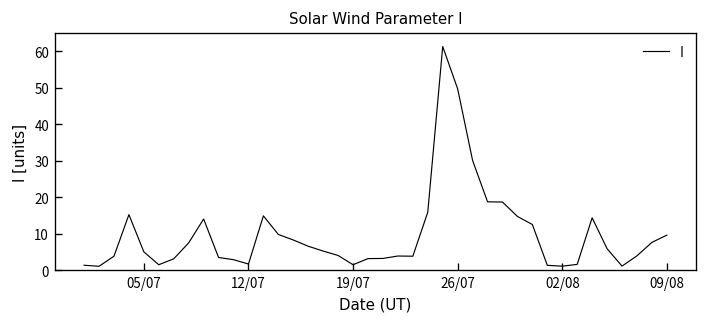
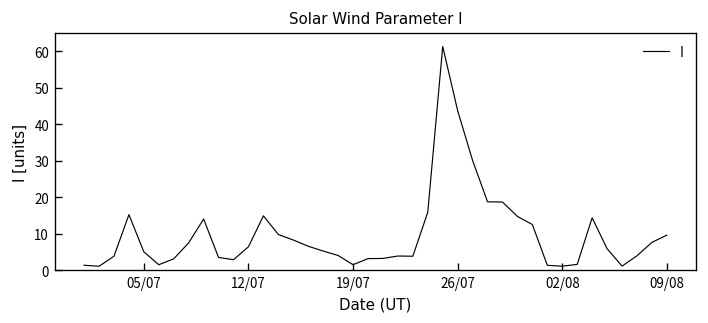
  {
    "05/07": 5,
-   "12/07": 2,
+   "12/07": 6,
    "19/07": 2,
-   "26/07": 50,
+   "26/07": 44,
    "02/08": 1,
    "09/08": 10
  }
